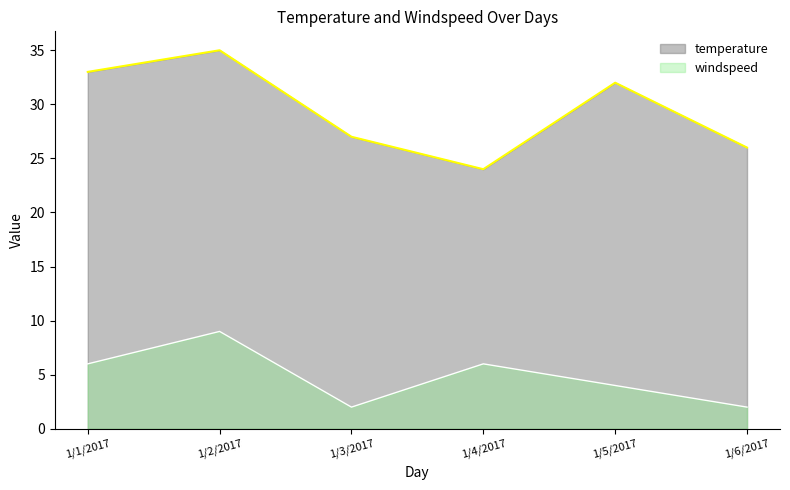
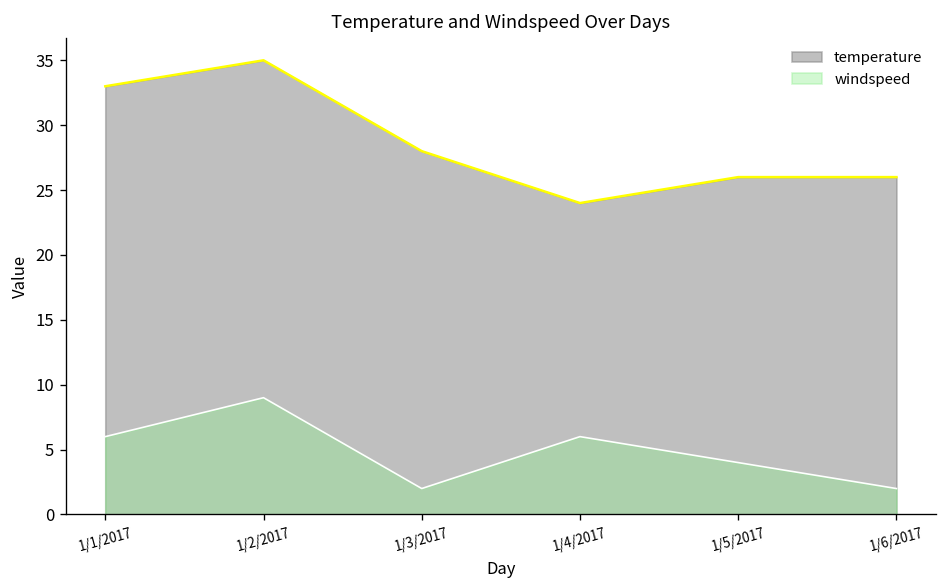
  {
    "temperature": {
      "1/1/2017": 33,
      "1/2/2017": 35,
-     "1/3/2017": 27,
+     "1/3/2017": 28,
      "1/4/2017": 24,
-     "1/5/2017": 32,
+     "1/5/2017": 26,
      "1/6/2017": 26
    },
    "windspeed": {
      "1/1/2017": 6,
      "1/2/2017": 9,
      "1/3/2017": 2,
      "1/4/2017": 6,
      "1/5/2017": 4,
      "1/6/2017": 2
    }
  }
